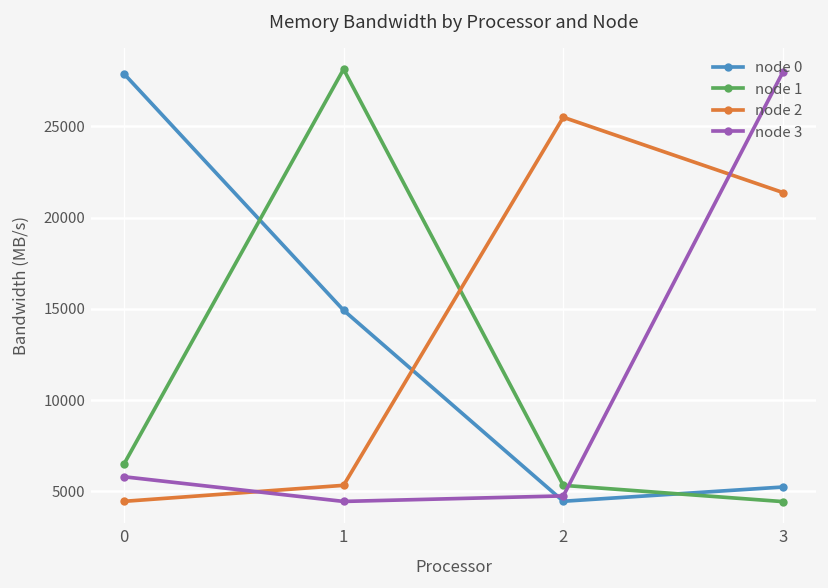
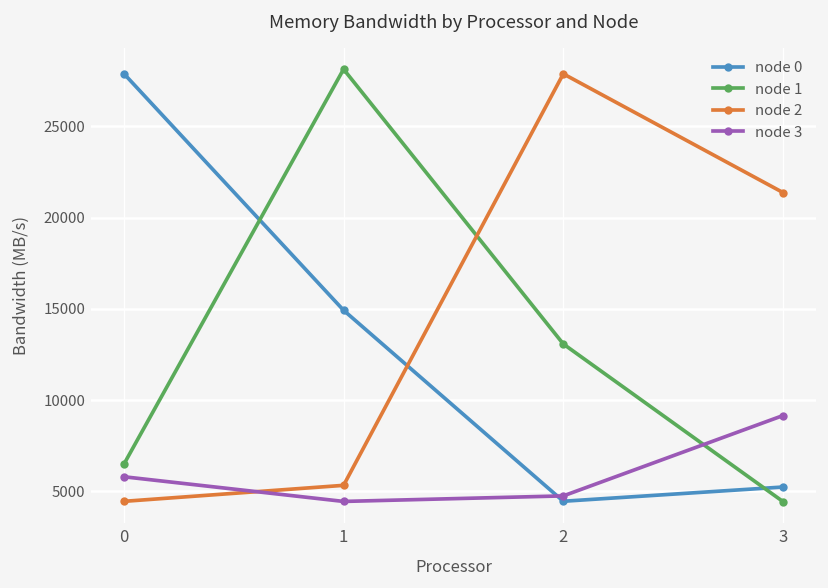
  {
    "node 0": {
      "0": 27900,
      "1": 14900,
      "2": 4500,
      "3": 5200
    },
    "node 1": {
      "0": 6500,
      "1": 28100,
-     "2": 5300,
+     "2": 13100,
      "3": 4400
    },
    "node 2": {
      "0": 4500,
      "1": 5300,
-     "2": 25500,
+     "2": 27900,
      "3": 21400
    },
    "node 3": {
      "0": 5800,
      "1": 4500,
      "2": 4800,
-     "3": 28000
+     "3": 9200
    }
  }
